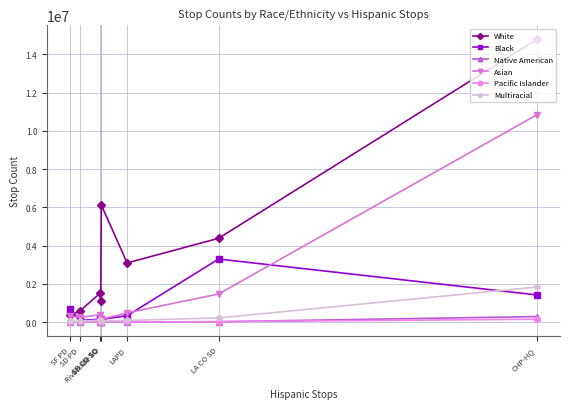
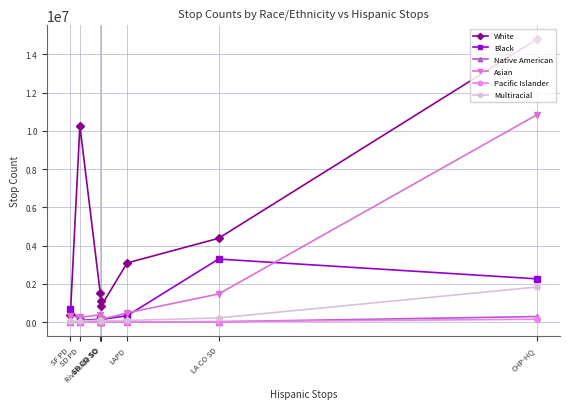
  {
    "White": {
-     "SD PD": 600000,
+     "SD PD": 10300000,
      "SD CO SO": 1500000,
      "SB CO SO": 1100000,
-     "Riverside SO": 6100000,
+     "Riverside SO": 900000,
      "LAPD": 3100000,
      "LA CO SD": 4400000
    },
    "Black": {
      "SF PD": 700000,
      "LAPD": 300000,
      "LA CO SD": 3300000,
-     "CHP-HQ": 1400000
+     "CHP-HQ": 2300000
    },
    "Multiracial": {
      "LA CO SD": 200000,
      "CHP-HQ": 1800000
    }
  }
